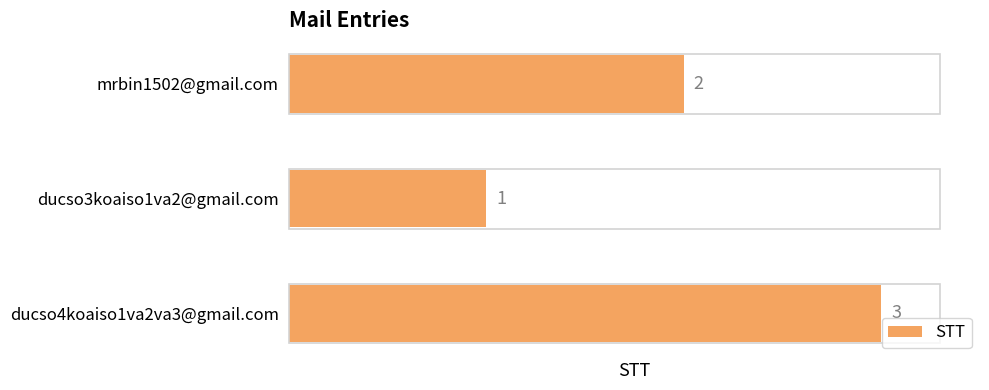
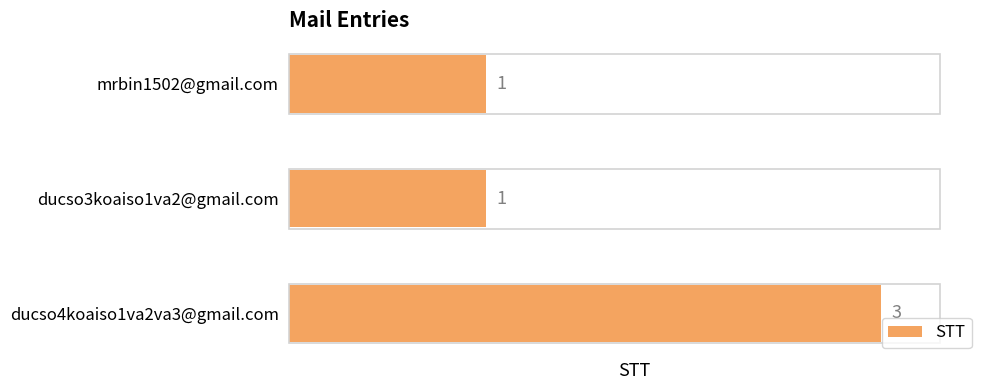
  {
-   "mrbin1502@gmail.com": 2,
+   "mrbin1502@gmail.com": 1,
    "ducso3koaiso1va2@gmail.com": 1
  }
